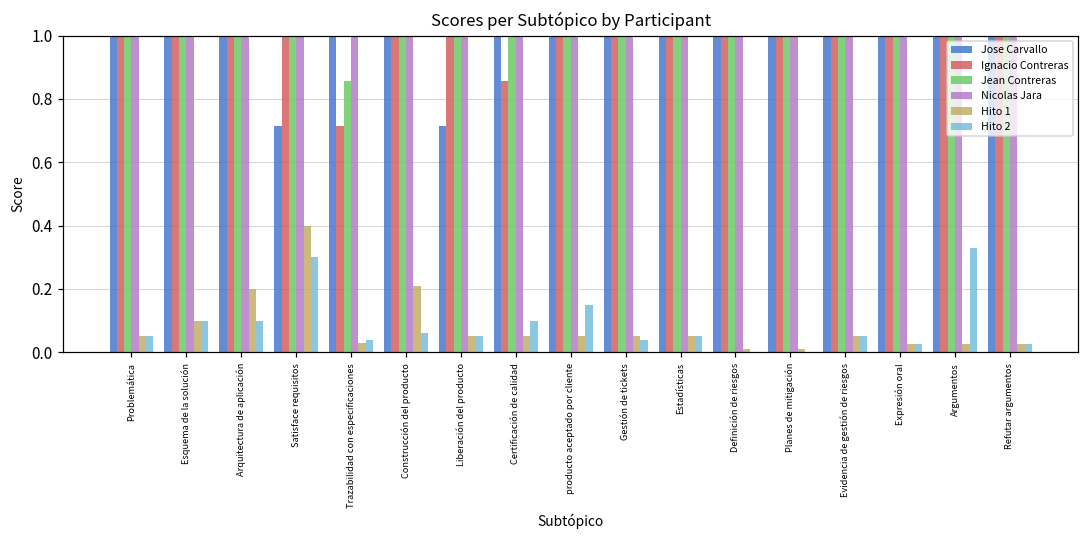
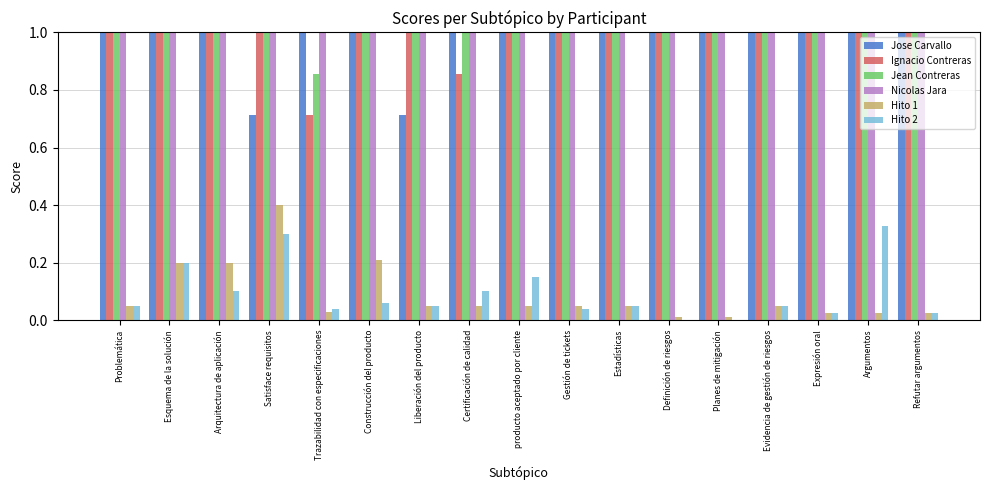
  {
    "Jose Carvallo": {
      "Problemática": 1.0,
      "Esquema de la solución": 1.0,
      "Arquitectura de aplicación": 1.0,
      "Satisface requisitos": 0.71,
      "Trazabilidad con especificaciones": 1.0,
      "Construcción del producto": 1.0,
      "Liberación del producto": 0.71,
      "Certificación de calidad": 1.0,
      "producto aceptado por cliente": 1.0,
      "Gestión de tickets": 1.0,
      "Estadísticas": 1.0,
      "Definición de riesgos": 1.0,
      "Planes de mitigación": 1.0,
      "Evidencia de gestión de riesgos": 1.0,
      "Expresión oral": 1.0,
      "Argumentos": 1.0,
      "Refutar argumentos": 1.0
    },
    "Ignacio Contreras": {
      "Problemática": 1.0,
      "Esquema de la solución": 1.0,
      "Arquitectura de aplicación": 1.0,
      "Satisface requisitos": 1.0,
      "Trazabilidad con especificaciones": 0.71,
      "Construcción del producto": 1.0,
      "Liberación del producto": 1.0,
      "Certificación de calidad": 0.86,
      "producto aceptado por cliente": 1.0,
      "Gestión de tickets": 1.0,
      "Estadísticas": 1.0,
      "Definición de riesgos": 1.0,
      "Planes de mitigación": 1.0,
      "Evidencia de gestión de riesgos": 1.0,
      "Expresión oral": 1.0,
      "Argumentos": 1.0,
      "Refutar argumentos": 1.0
    },
    "Jean Contreras": {
      "Problemática": 1.0,
      "Esquema de la solución": 1.0,
      "Arquitectura de aplicación": 1.0,
      "Satisface requisitos": 1.0,
      "Trazabilidad con especificaciones": 0.86,
      "Construcción del producto": 1.0,
      "Liberación del producto": 1.0,
      "Certificación de calidad": 1.0,
      "producto aceptado por cliente": 1.0,
      "Gestión de tickets": 1.0,
      "Estadísticas": 1.0,
      "Definición de riesgos": 1.0,
      "Planes de mitigación": 1.0,
      "Evidencia de gestión de riesgos": 1.0,
      "Expresión oral": 1.0,
      "Argumentos": 1.0,
      "Refutar argumentos": 1.0
    },
    "Nicolas Jara": {
      "Problemática": 1.0,
      "Esquema de la solución": 1.0,
      "Arquitectura de aplicación": 1.0,
      "Satisface requisitos": 1.0,
      "Trazabilidad con especificaciones": 1.0,
      "Construcción del producto": 1.0,
      "Liberación del producto": 1.0,
      "Certificación de calidad": 1.0,
      "producto aceptado por cliente": 1.0,
      "Gestión de tickets": 1.0,
      "Estadísticas": 1.0,
      "Definición de riesgos": 1.0,
      "Planes de mitigación": 1.0,
      "Evidencia de gestión de riesgos": 1.0,
      "Expresión oral": 1.0,
      "Argumentos": 1.0,
      "Refutar argumentos": 1.0
    },
    "Hito 1": {
      "Problemática": 0.05,
-     "Esquema de la solución": 0.1,
+     "Esquema de la solución": 0.2,
      "Arquitectura de aplicación": 0.2,
      "Satisface requisitos": 0.4,
      "Trazabilidad con especificaciones": 0.03,
      "Construcción del producto": 0.21,
      "Liberación del producto": 0.05,
      "Certificación de calidad": 0.05,
      "producto aceptado por cliente": 0.05,
      "Gestión de tickets": 0.05,
      "Estadísticas": 0.05,
      "Definición de riesgos": 0.01,
      "Planes de mitigación": 0.01,
      "Evidencia de gestión de riesgos": 0.05,
      "Expresión oral": 0.03,
      "Argumentos": 0.03,
      "Refutar argumentos": 0.03
    },
    "Hito 2": {
      "Problemática": 0.05,
-     "Esquema de la solución": 0.1,
+     "Esquema de la solución": 0.2,
      "Arquitectura de aplicación": 0.1,
      "Satisface requisitos": 0.3,
      "Trazabilidad con especificaciones": 0.04,
      "Construcción del producto": 0.06,
      "Liberación del producto": 0.05,
      "Certificación de calidad": 0.1,
      "producto aceptado por cliente": 0.15,
      "Gestión de tickets": 0.04,
      "Estadísticas": 0.05,
      "Definición de riesgos": 0.0,
      "Planes de mitigación": 0.0,
      "Evidencia de gestión de riesgos": 0.05,
      "Expresión oral": 0.03,
      "Argumentos": 0.33,
      "Refutar argumentos": 0.03
    }
  }
